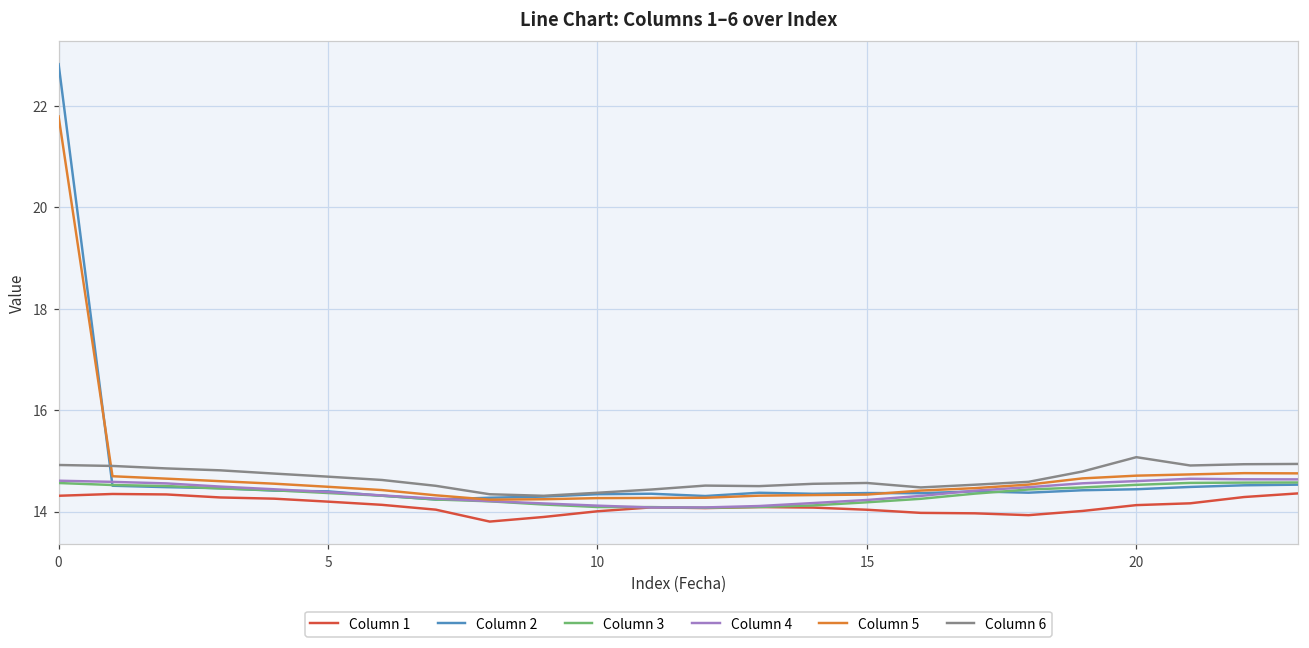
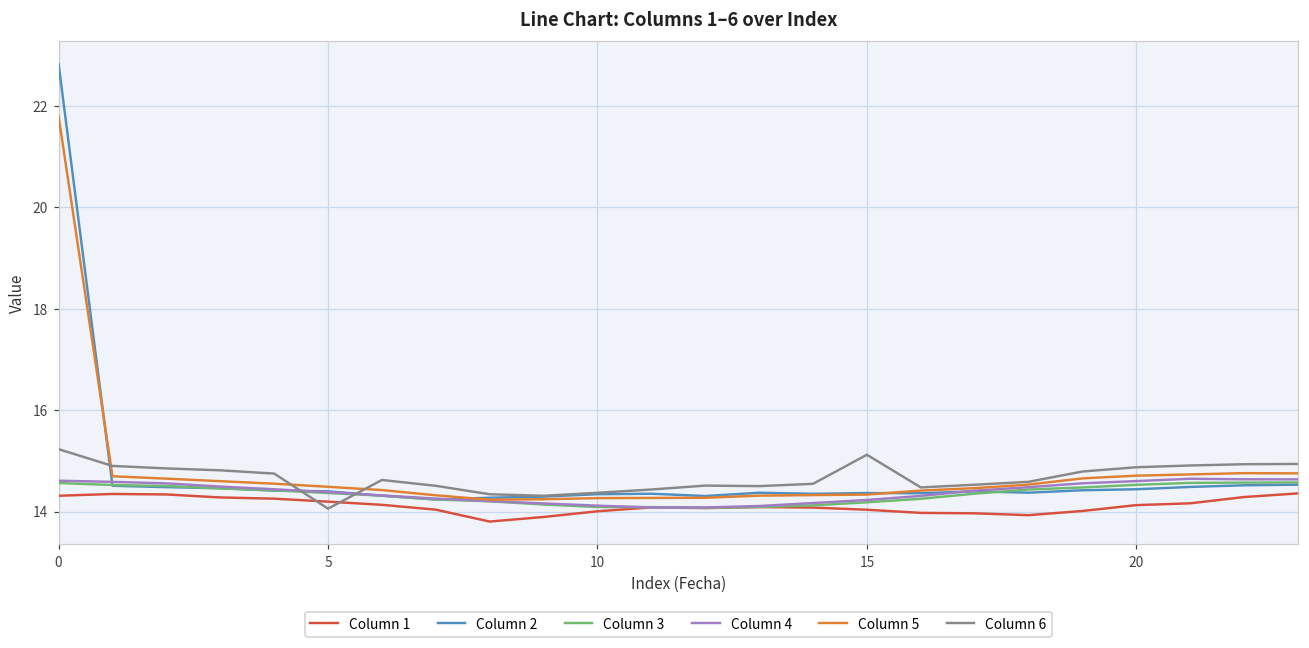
  {
    "Column 2": {
      "0": 22.8,
      "20": 14.4
    },
    "Column 3": {
      "20": 14.5
    },
    "Column 4": {
      "20": 14.6
    },
    "Column 6": {
-     "0": 14.9,
-     "5": 14.7,
-     "15": 14.6,
-     "20": 15.1
+     "0": 15.2,
+     "5": 14.1,
+     "15": 15.1,
+     "20": 14.9
    }
  }
